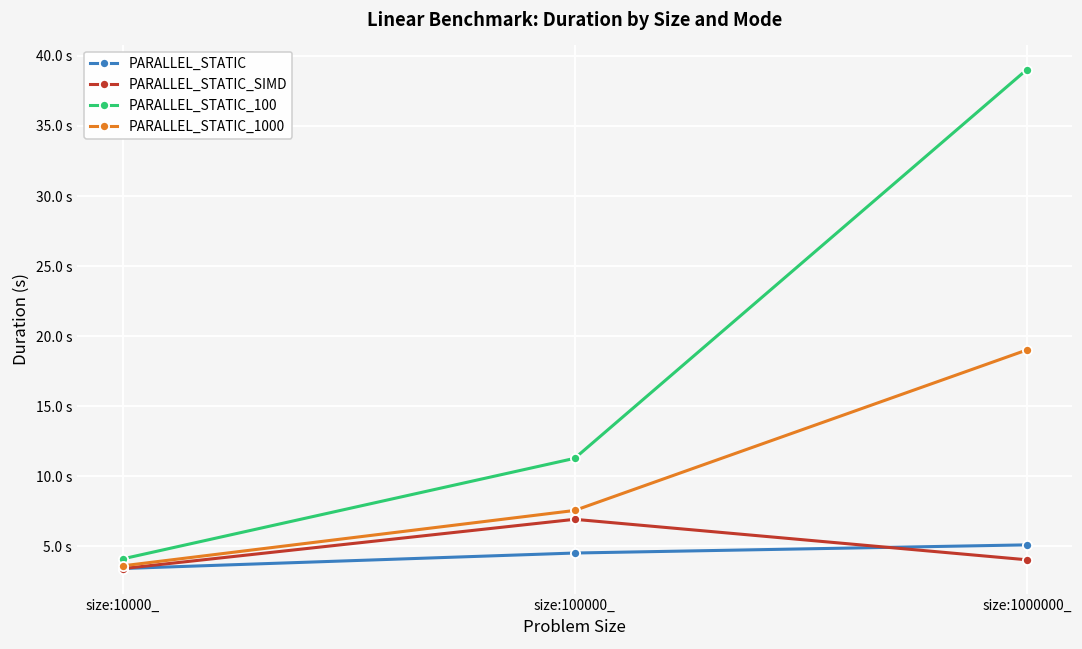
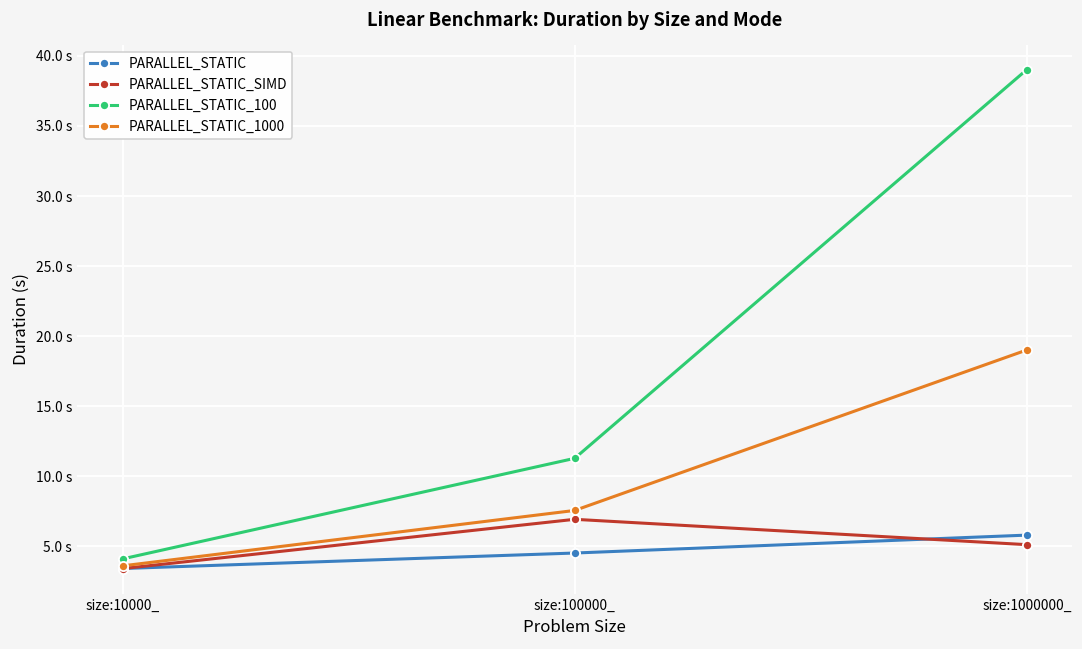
  {
    "PARALLEL_STATIC": {
      "size:100000_": "4.5 s",
-     "size:1000000_": "5.1 s"
+     "size:1000000_": "5.8 s"
    },
    "PARALLEL_STATIC_SIMD": {
      "size:100000_": "6.9 s",
-     "size:1000000_": "4.0 s"
+     "size:1000000_": "5.1 s"
    },
    "PARALLEL_STATIC_100": {
      "size:10000_": "4.1 s",
      "size:100000_": "11.3 s",
      "size:1000000_": "39.0 s"
    },
    "PARALLEL_STATIC_1000": {
      "size:100000_": "7.6 s",
      "size:1000000_": "19.0 s"
    }
  }
